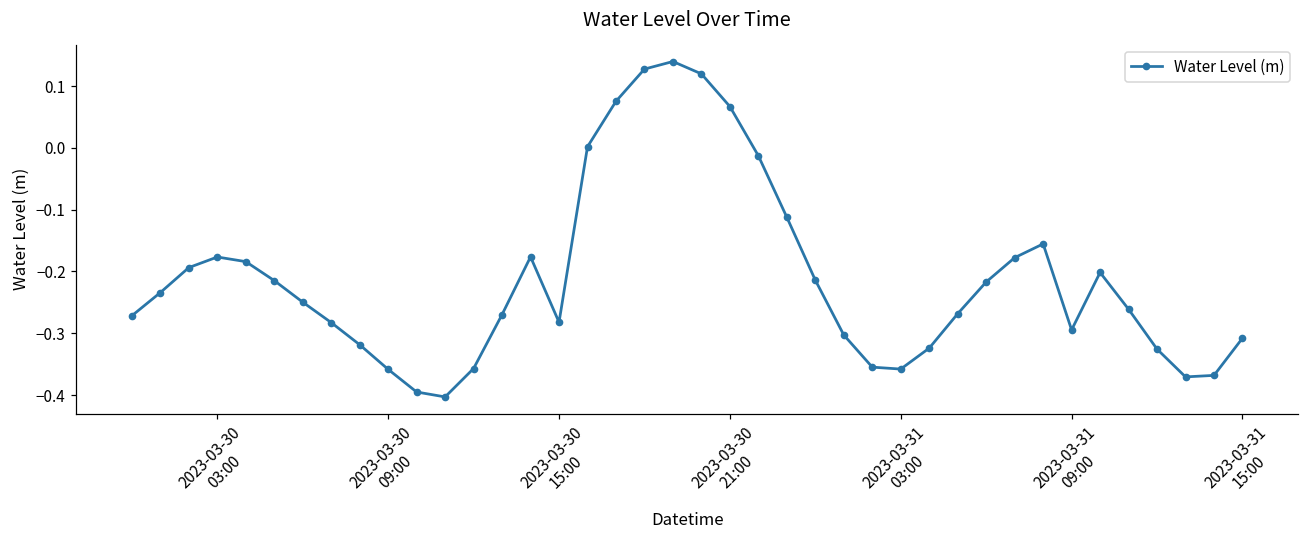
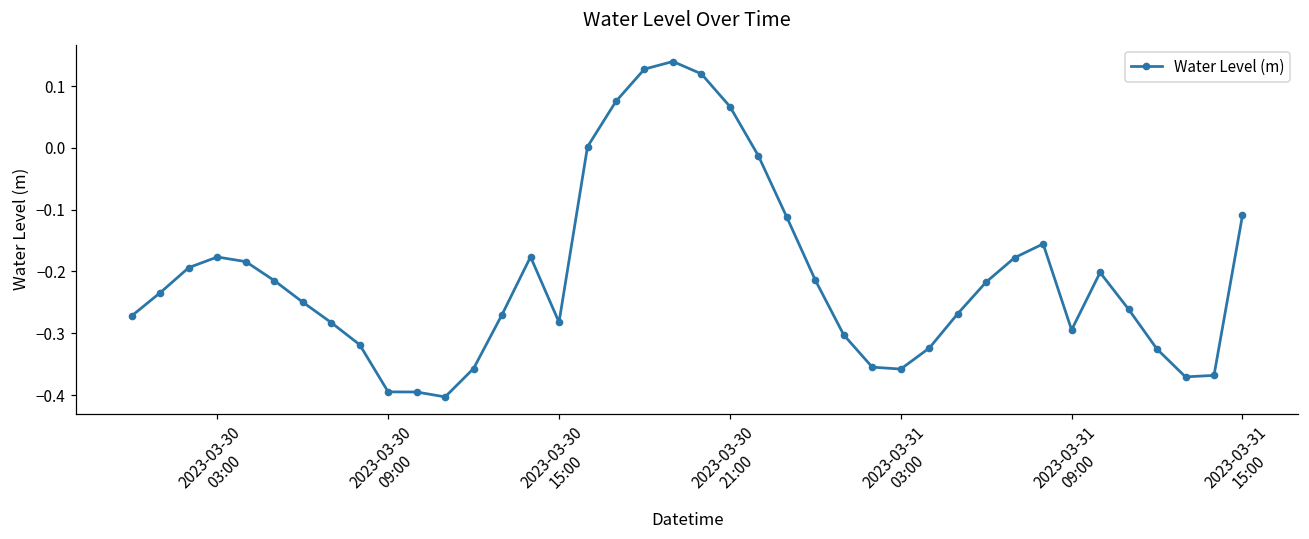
  {
    "2023-03-30 03:00": -0.18,
-   "2023-03-30 09:00": -0.36,
+   "2023-03-30 09:00": -0.39,
    "2023-03-30 15:00": -0.28,
    "2023-03-30 21:00": 0.07,
    "2023-03-31 03:00": -0.36,
    "2023-03-31 09:00": -0.29,
-   "2023-03-31 15:00": -0.31
+   "2023-03-31 15:00": -0.11
  }
